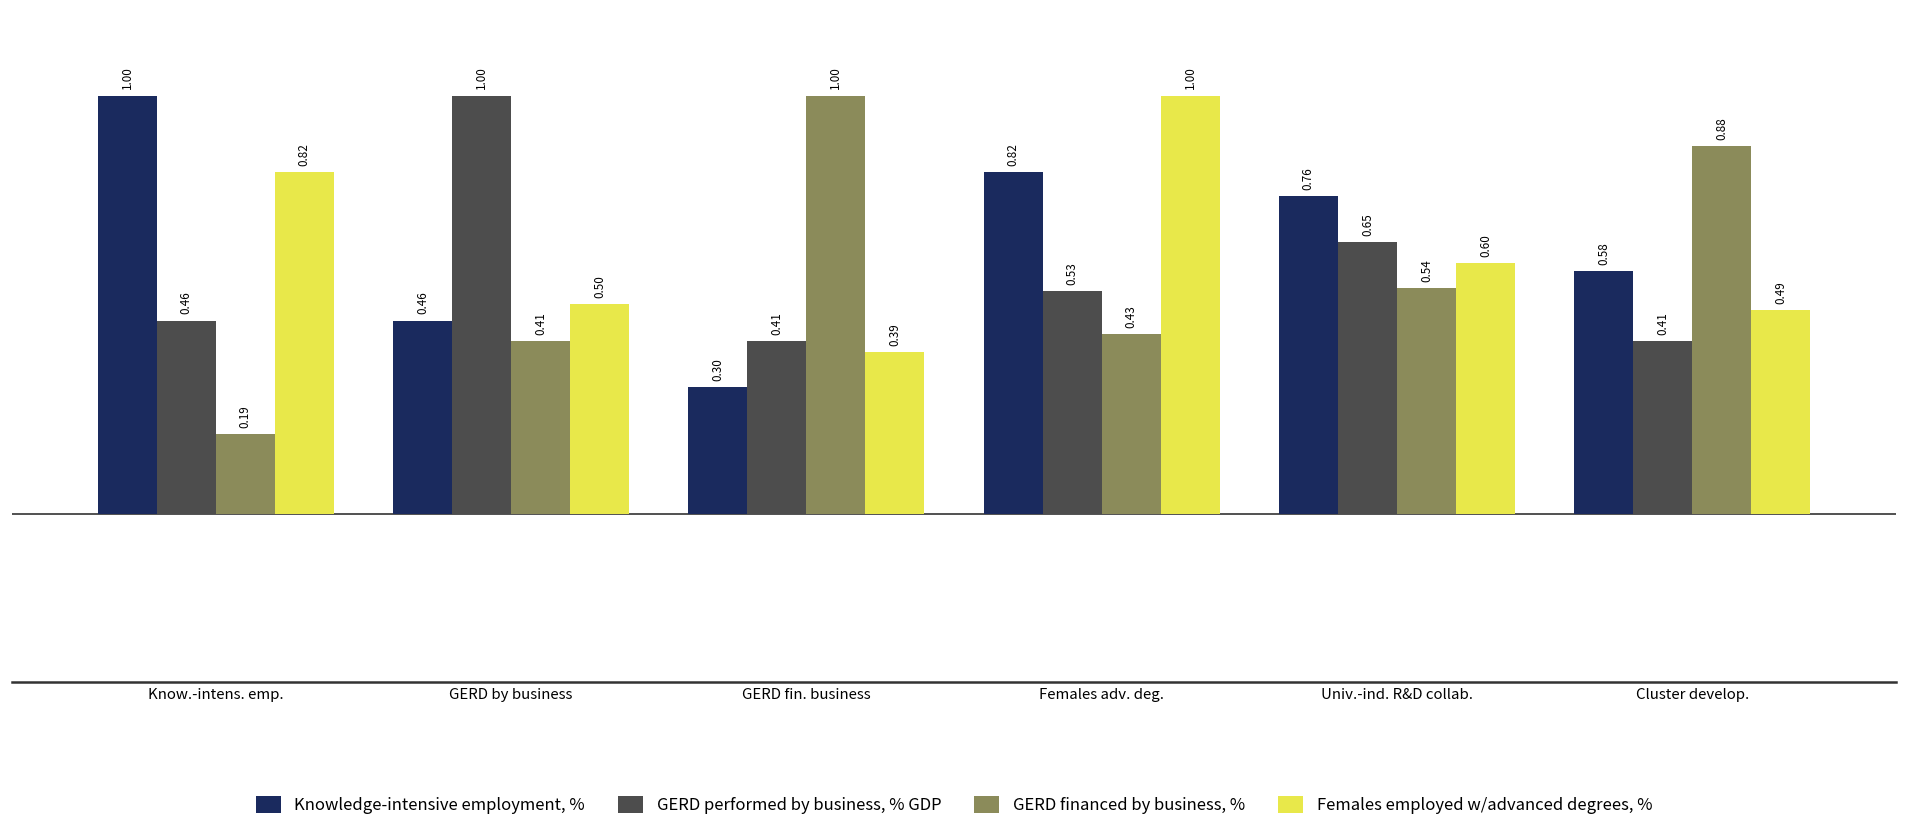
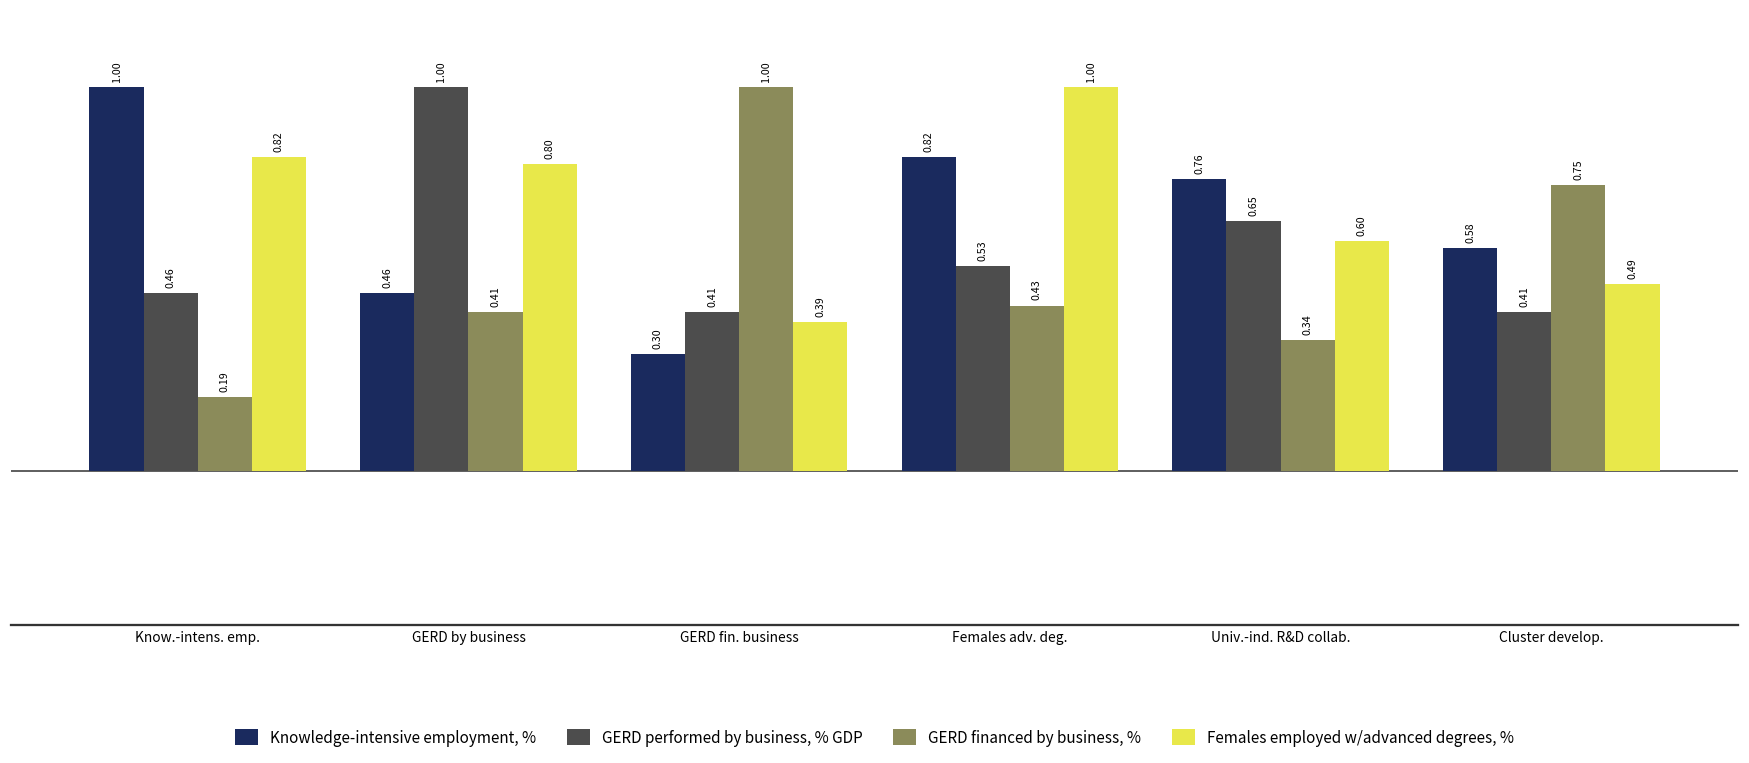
  {
    "Knowledge-intensive employment, %": {
      "Know.-intens. emp.": 1.00,
      "GERD by business": 0.46,
      "GERD fin. business": 0.30,
      "Females adv. deg.": 0.82,
      "Univ.-ind. R&D collab.": 0.76,
      "Cluster develop.": 0.58
    },
    "GERD performed by business, % GDP": {
      "Know.-intens. emp.": 0.46,
      "GERD by business": 1.00,
      "GERD fin. business": 0.41,
      "Females adv. deg.": 0.53,
      "Univ.-ind. R&D collab.": 0.65,
      "Cluster develop.": 0.41
    },
    "GERD financed by business, %": {
      "Know.-intens. emp.": 0.19,
      "GERD by business": 0.41,
      "GERD fin. business": 1.00,
      "Females adv. deg.": 0.43,
-     "Univ.-ind. R&D collab.": 0.54,
-     "Cluster develop.": 0.88
+     "Univ.-ind. R&D collab.": 0.34,
+     "Cluster develop.": 0.75
    },
    "Females employed w/advanced degrees, %": {
      "Know.-intens. emp.": 0.82,
-     "GERD by business": 0.50,
+     "GERD by business": 0.80,
      "GERD fin. business": 0.39,
      "Females adv. deg.": 1.00,
      "Univ.-ind. R&D collab.": 0.60,
      "Cluster develop.": 0.49
    }
  }
